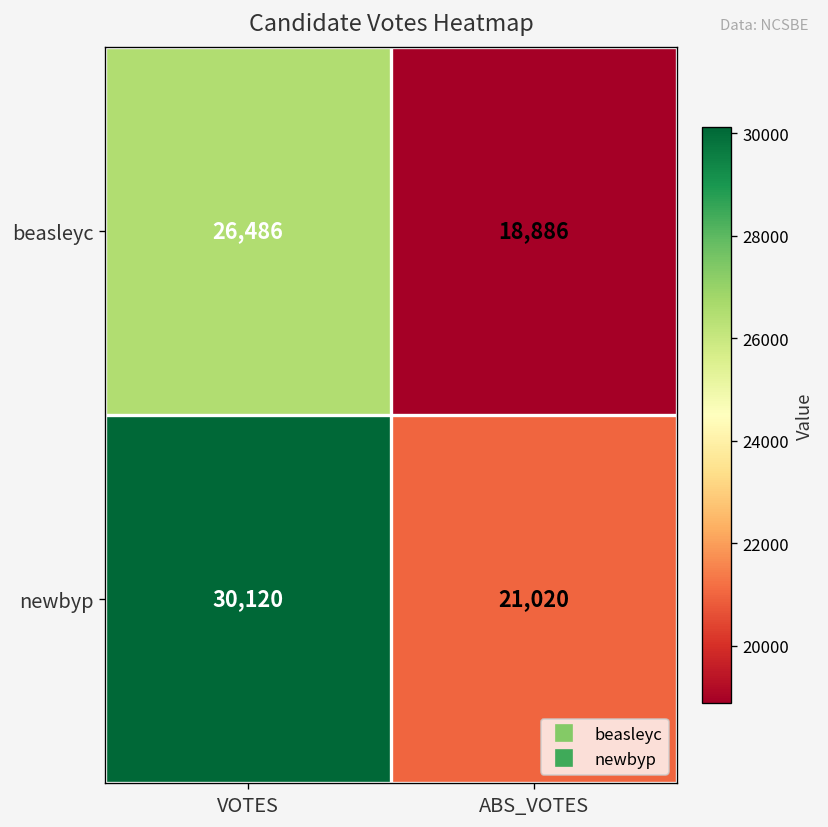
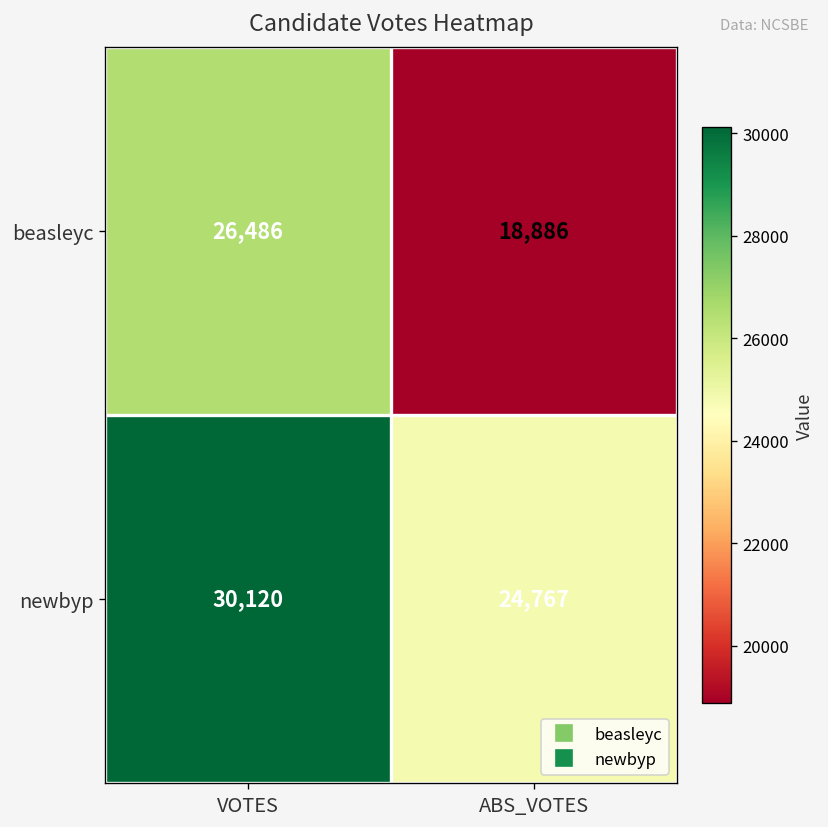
  {
    "beasleyc": {
      "VOTES": "26,486",
      "ABS_VOTES": "18,886"
    },
    "newbyp": {
      "VOTES": "30,120",
-     "ABS_VOTES": "21,020"
+     "ABS_VOTES": "24,767"
    }
  }
